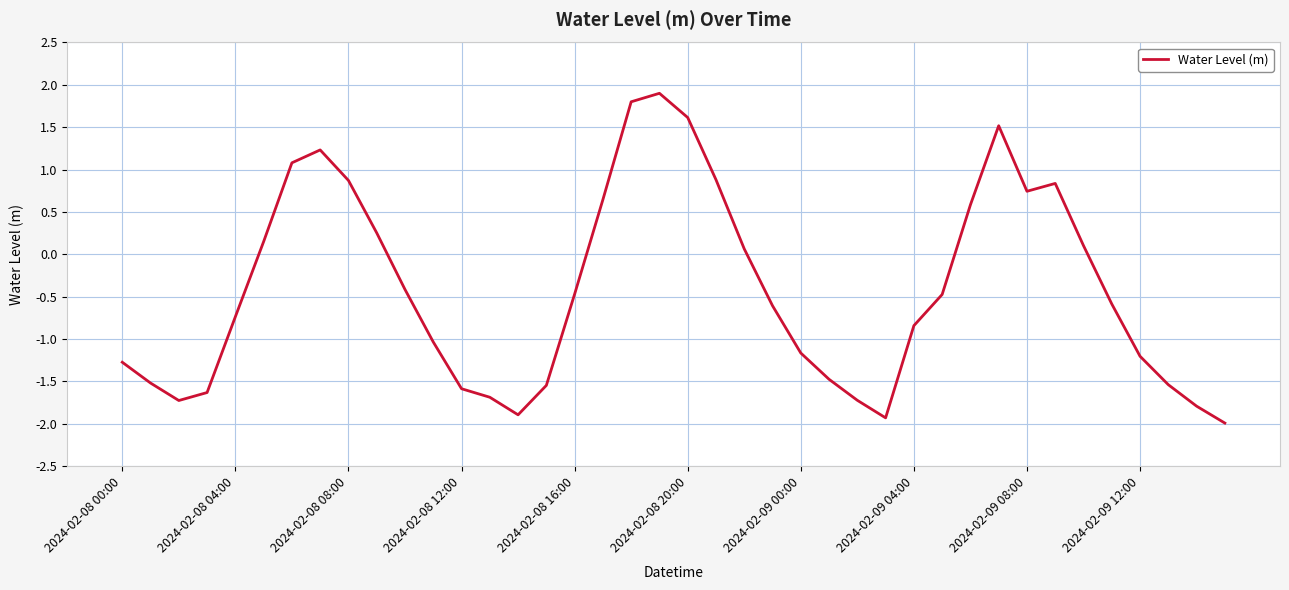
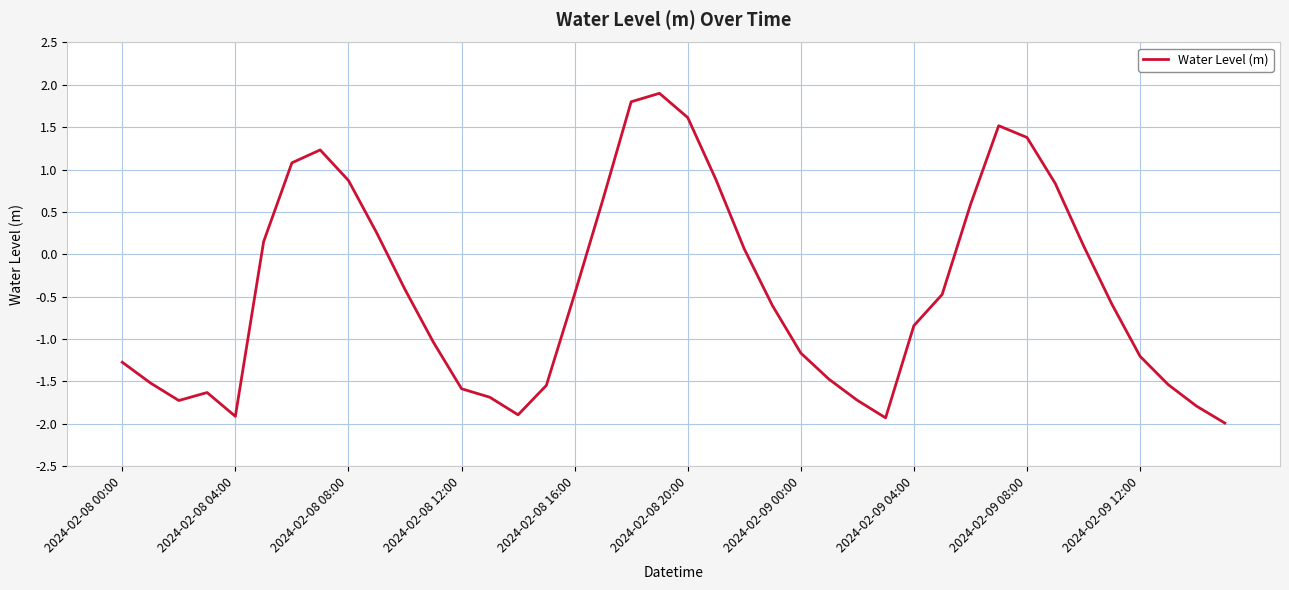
  {
    "2024-02-08 00:00": -1.3,
-   "2024-02-08 04:00": -0.7,
+   "2024-02-08 04:00": -1.9,
    "2024-02-08 08:00": 0.9,
    "2024-02-08 12:00": -1.6,
    "2024-02-08 16:00": -0.5,
    "2024-02-08 20:00": 1.6,
    "2024-02-09 00:00": -1.2,
    "2024-02-09 04:00": -0.8,
-   "2024-02-09 08:00": 0.7,
+   "2024-02-09 08:00": 1.4,
    "2024-02-09 12:00": -1.2
  }
